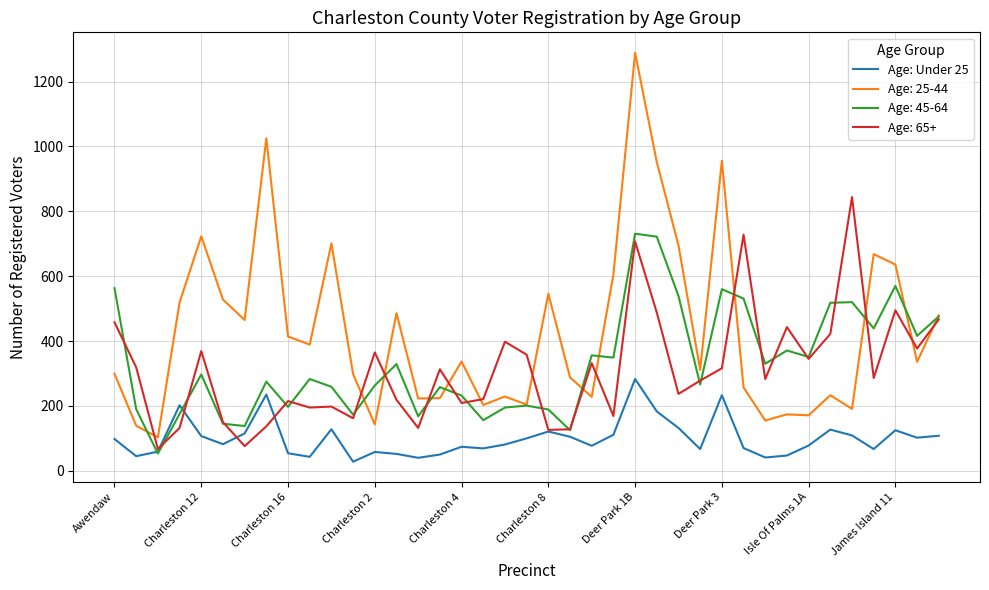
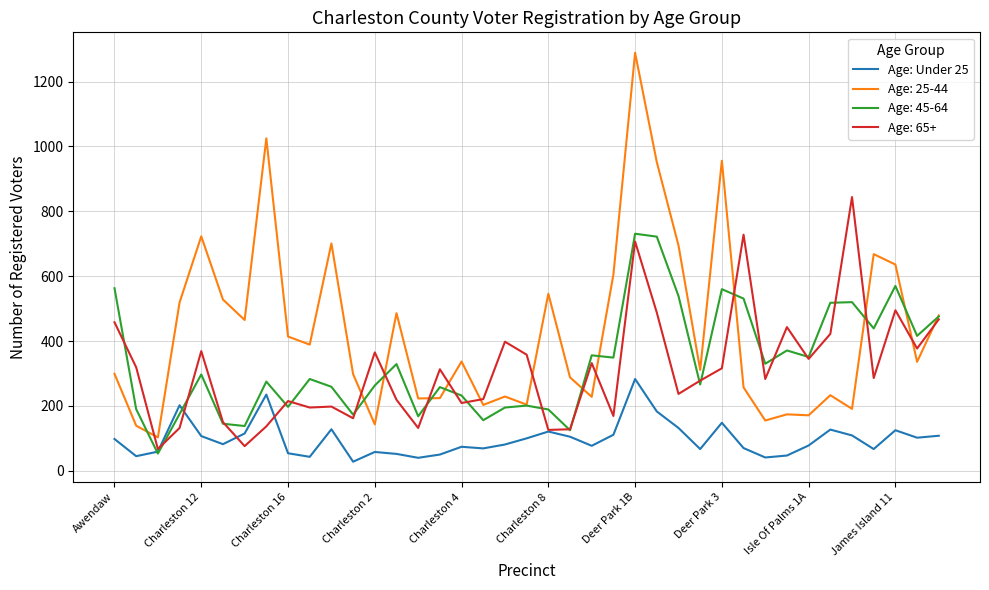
  {
    "Age: Under 25": {
      "Awendaw": 100,
      "Charleston 12": 110,
      "Charleston 16": 50,
      "Charleston 2": 60,
      "Charleston 4": 70,
      "Deer Park 1B": 280,
-     "Deer Park 3": 230,
+     "Deer Park 3": 150,
      "Isle Of Palms 1A": 80,
      "James Island 11": 130
    },
    "Age: 25-44": {
      "Awendaw": 300,
      "Charleston 12": 720,
      "Charleston 16": 410,
      "Charleston 2": 140,
      "Charleston 4": 340,
      "Charleston 8": 550,
      "Deer Park 1B": 1290,
      "Deer Park 3": 960,
      "Isle Of Palms 1A": 170,
      "James Island 11": 640
    },
    "Age: 45-64": {
      "Awendaw": 560,
      "Charleston 12": 300,
      "Charleston 16": 200,
      "Charleston 2": 260,
      "Charleston 4": 230,
      "Charleston 8": 190,
      "Deer Park 1B": 730,
      "Deer Park 3": 560,
      "James Island 11": 570
    },
    "Age: 65+": {
      "Awendaw": 460,
      "Charleston 12": 370,
      "Charleston 16": 220,
      "Charleston 2": 370,
      "Charleston 4": 210,
      "Deer Park 1B": 710,
      "Deer Park 3": 320,
      "James Island 11": 500
    }
  }
